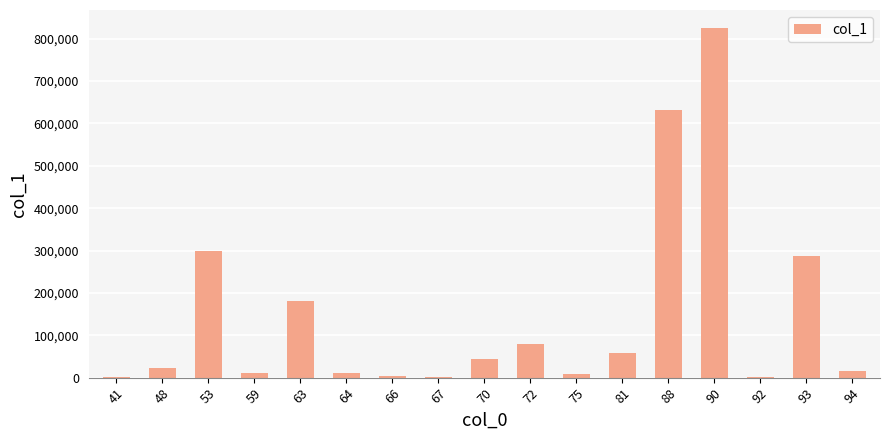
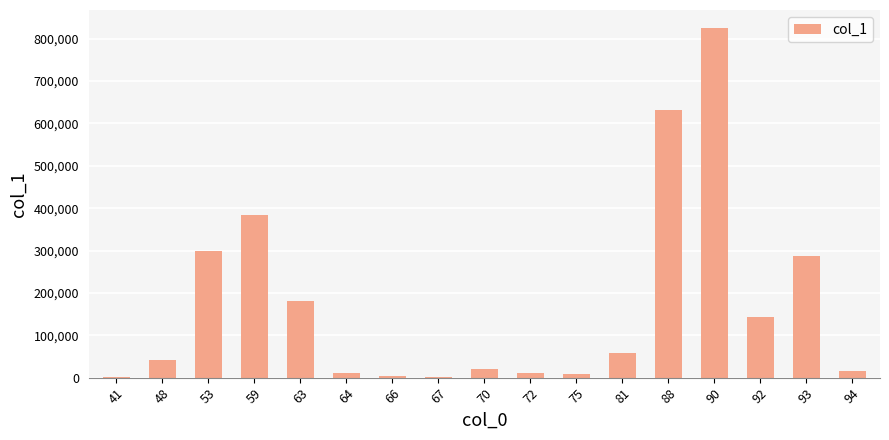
  {
-   "48": "20,000",
+   "48": "40,000",
    "53": "300,000",
-   "59": "10,000",
+   "59": "380,000",
    "63": "180,000",
    "64": "10,000",
-   "70": "40,000",
-   "72": "80,000",
+   "70": "20,000",
+   "72": "10,000",
    "75": "10,000",
    "81": "60,000",
    "88": "630,000",
    "90": "830,000",
-   "92": "0",
+   "92": "140,000",
    "93": "290,000",
    "94": "20,000"
  }
